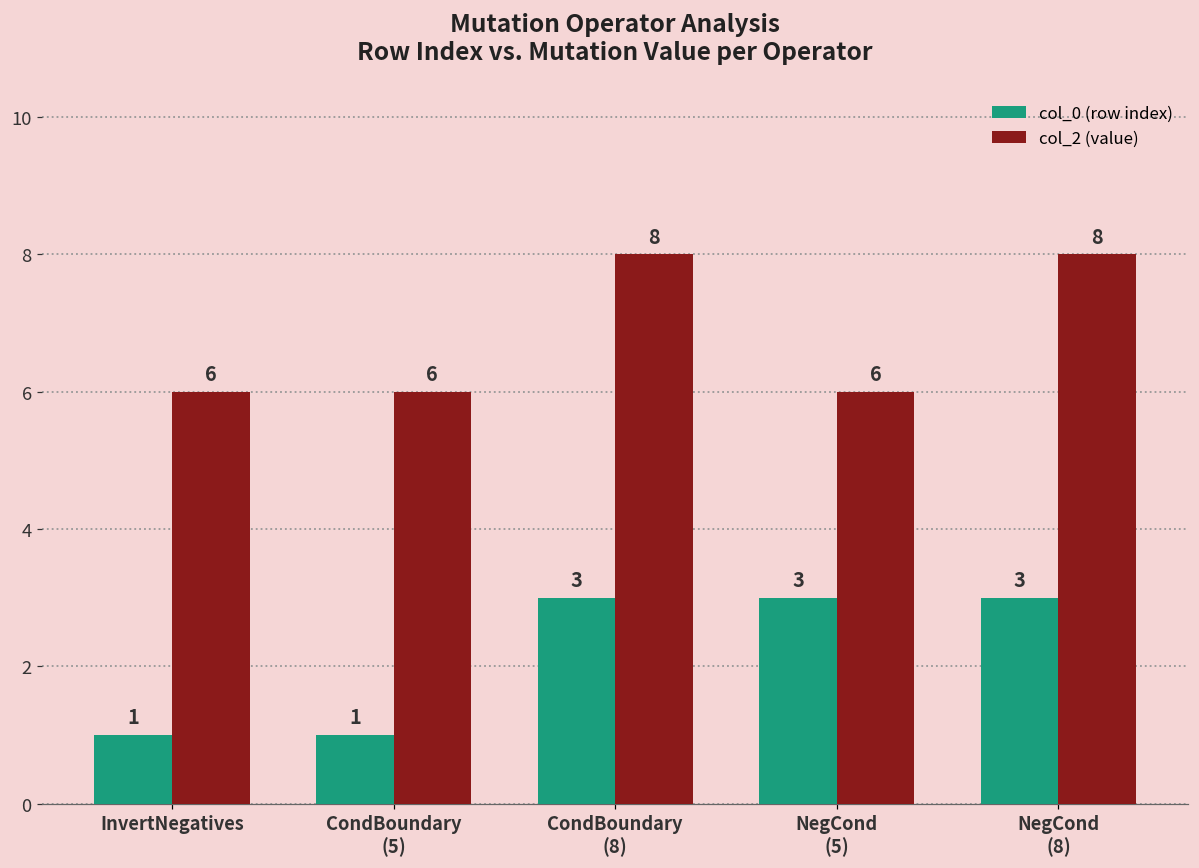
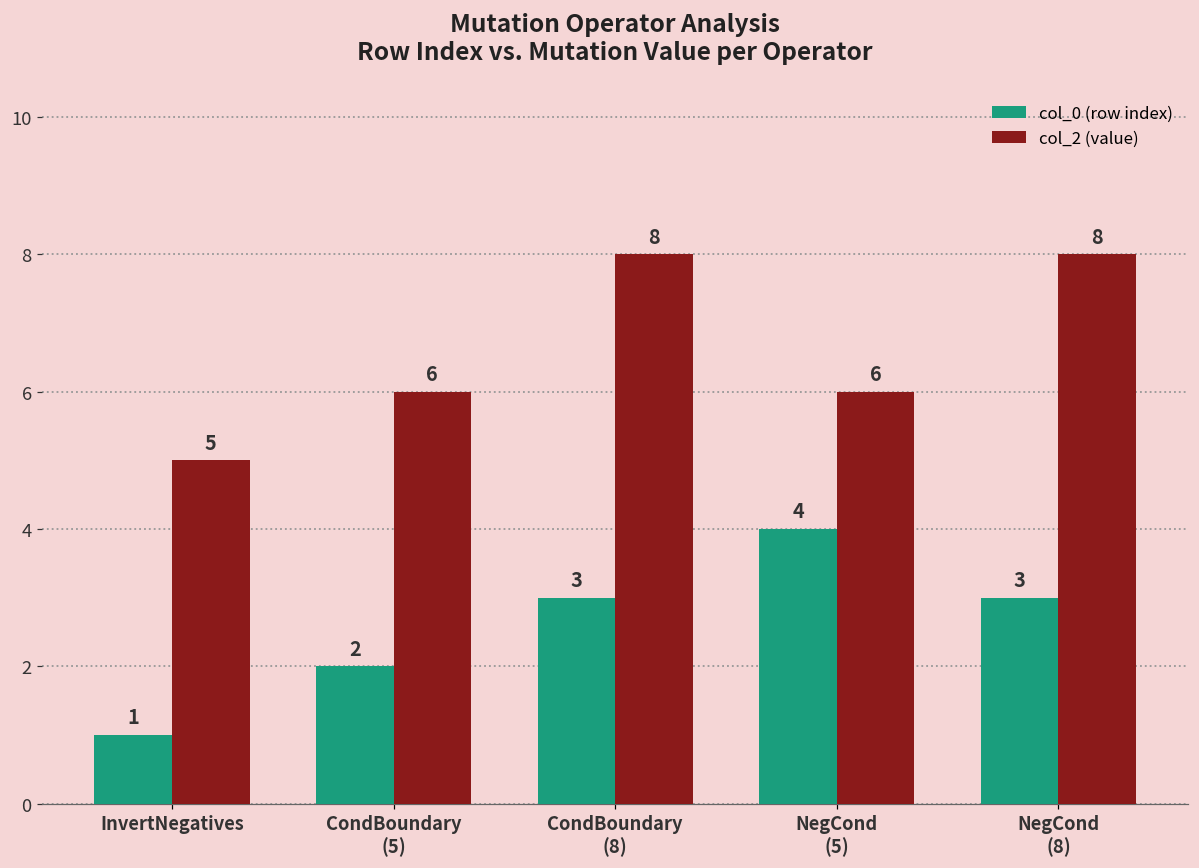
  {
    "col_0 (row index)": {
      "InvertNegatives": 1,
-     "CondBoundary (5)": 1,
+     "CondBoundary (5)": 2,
      "CondBoundary (8)": 3,
-     "NegCond (5)": 3,
+     "NegCond (5)": 4,
      "NegCond (8)": 3
    },
    "col_2 (value)": {
-     "InvertNegatives": 6,
+     "InvertNegatives": 5,
      "CondBoundary (5)": 6,
      "CondBoundary (8)": 8,
      "NegCond (5)": 6,
      "NegCond (8)": 8
    }
  }
